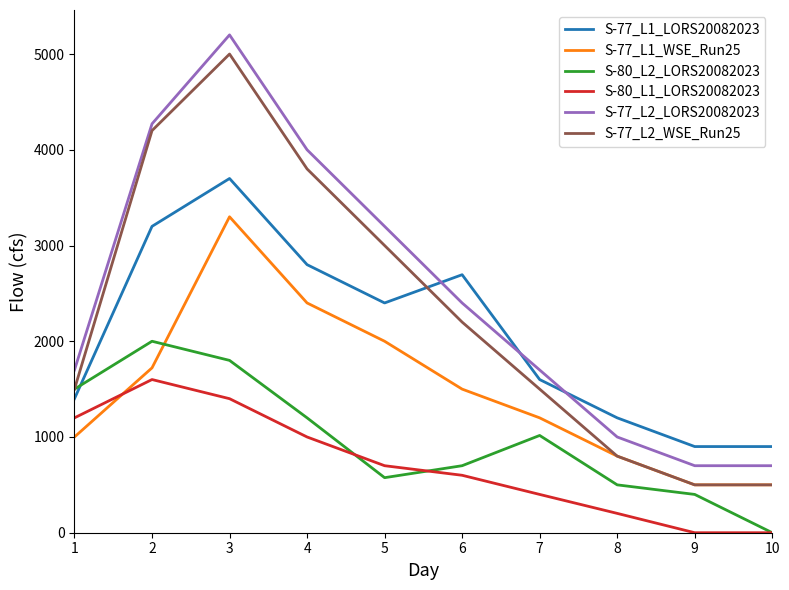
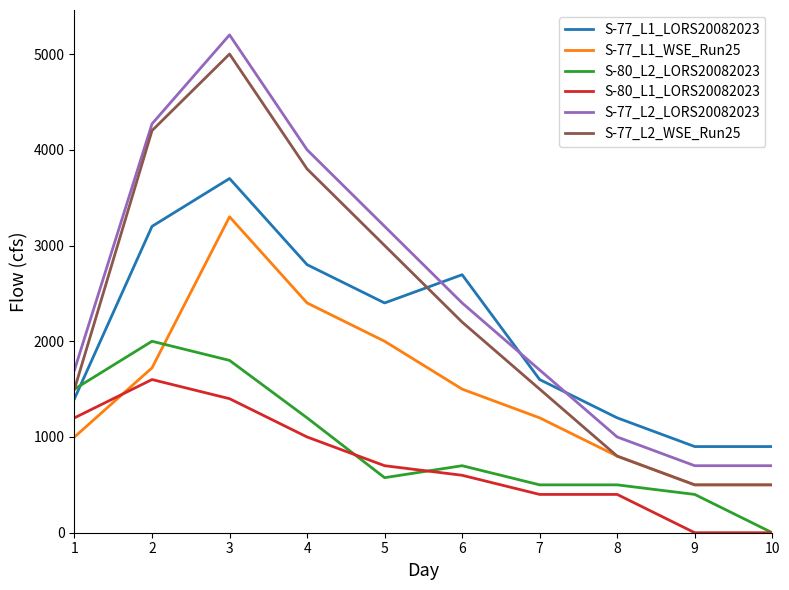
  {
    "S-77_L1_LORS20082023": {
      "1": 1400,
      "2": 3200,
      "3": 3700,
      "4": 2800,
      "5": 2400,
      "6": 2700,
      "7": 1600,
      "8": 1200,
      "9": 900,
      "10": 900
    },
    "S-77_L1_WSE_Run25": {
      "1": 1000,
      "2": 1700,
      "3": 3300,
      "4": 2400,
      "5": 2000,
      "6": 1500,
      "7": 1200
    },
    "S-80_L2_LORS20082023": {
      "2": 2000,
      "3": 1800,
      "4": 1200,
      "5": 600,
      "6": 700,
-     "7": 1000,
+     "7": 500,
      "8": 500,
      "9": 400
    },
    "S-80_L1_LORS20082023": {
      "1": 1200,
      "2": 1600,
      "3": 1400,
      "4": 1000,
      "5": 700,
      "6": 600,
      "7": 400,
-     "8": 200,
+     "8": 400,
      "9": 0
    },
    "S-77_L2_LORS20082023": {
      "1": 1700,
      "2": 4300,
      "3": 5200,
      "4": 4000,
      "5": 3200,
      "6": 2400,
      "7": 1700,
      "8": 1000,
      "9": 700,
      "10": 700
    },
    "S-77_L2_WSE_Run25": {
      "2": 4200,
      "3": 5000,
      "4": 3800,
      "5": 3000,
      "6": 2200,
      "7": 1500
    }
  }
